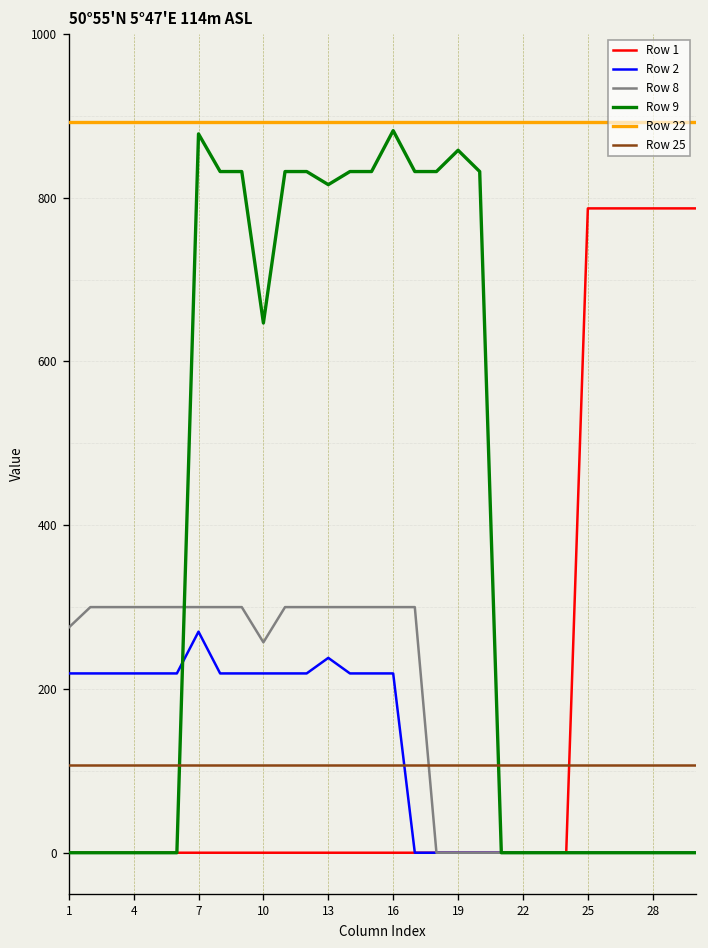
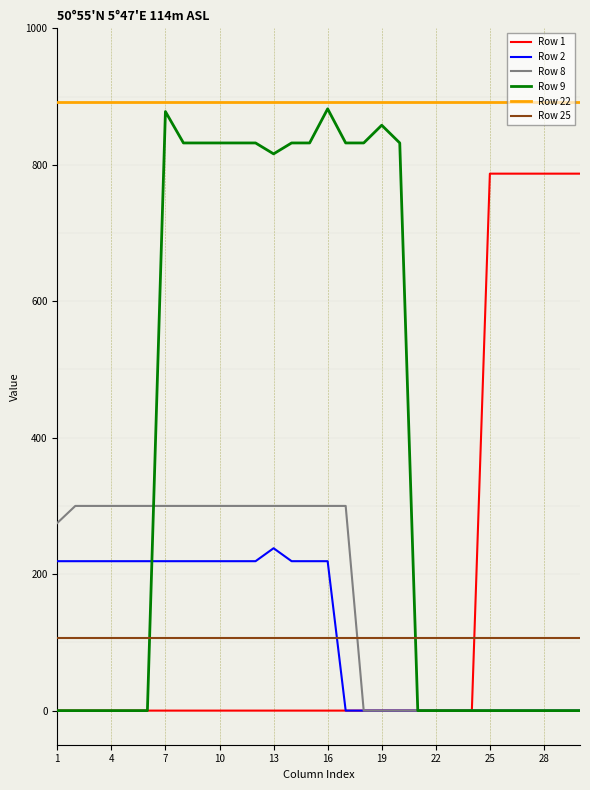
  {
    "Row 1": {
      "7": 0,
      "10": 0,
      "13": 0,
      "16": 0,
      "25": 790,
      "28": 790
    },
    "Row 2": {
      "1": 220,
      "4": 220,
-     "7": 270,
+     "7": 220,
      "10": 220,
      "13": 240,
      "16": 220
    },
    "Row 8": {
      "1": 280,
      "4": 300,
      "7": 300,
-     "10": 260,
+     "10": 300,
      "13": 300,
      "16": 300
    },
    "Row 9": {
      "7": 880,
-     "10": 650,
+     "10": 830,
      "13": 820,
      "16": 880,
      "19": 860
    },
    "Row 22": {
      "1": 890,
      "4": 890,
      "7": 890,
      "10": 890,
      "13": 890,
      "16": 890,
      "19": 890,
      "22": 890,
      "25": 890
    },
    "Row 25": {
      "1": 110,
      "4": 110,
      "7": 110,
      "10": 110,
      "13": 110,
      "16": 110,
      "19": 110,
      "22": 110,
      "25": 110,
      "28": 110
    }
  }
